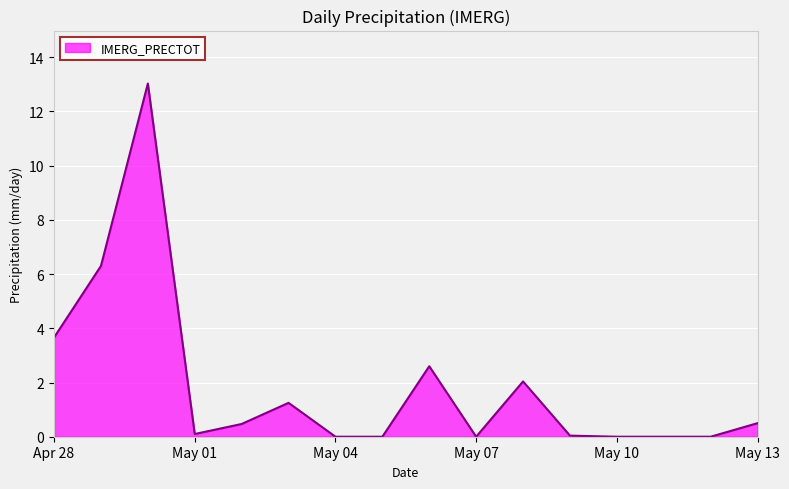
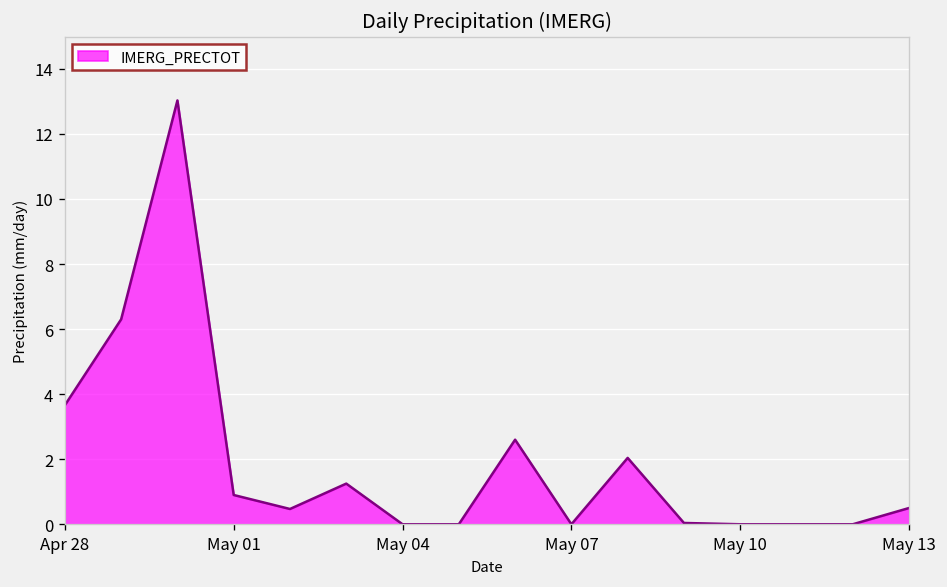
  {
    "Apr 28": 3.7,
-   "May 01": 0.1,
+   "May 01": 0.9,
    "May 04": 0.0,
    "May 07": 0.0,
    "May 10": 0.0,
    "May 13": 0.5
  }
